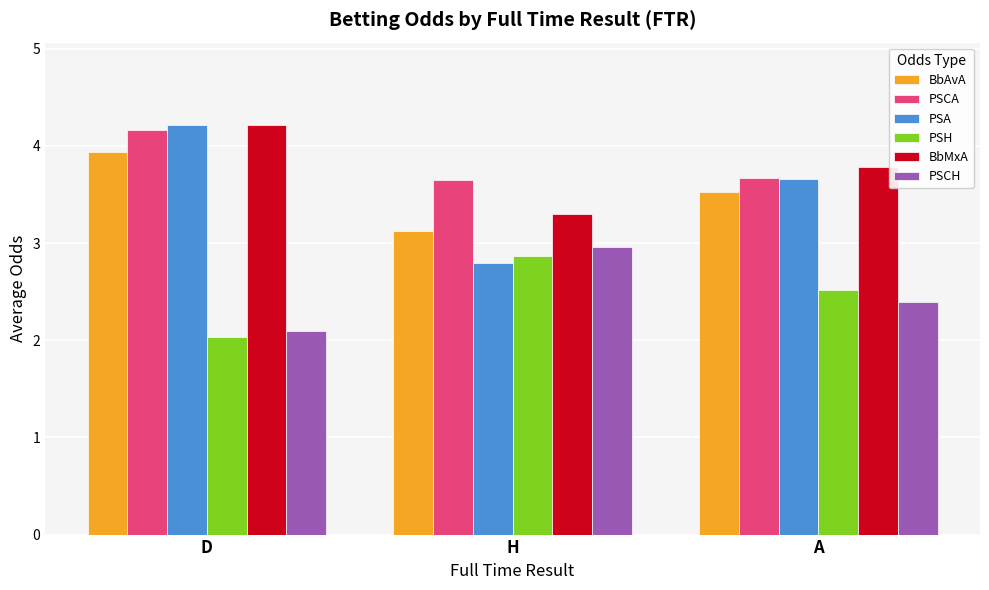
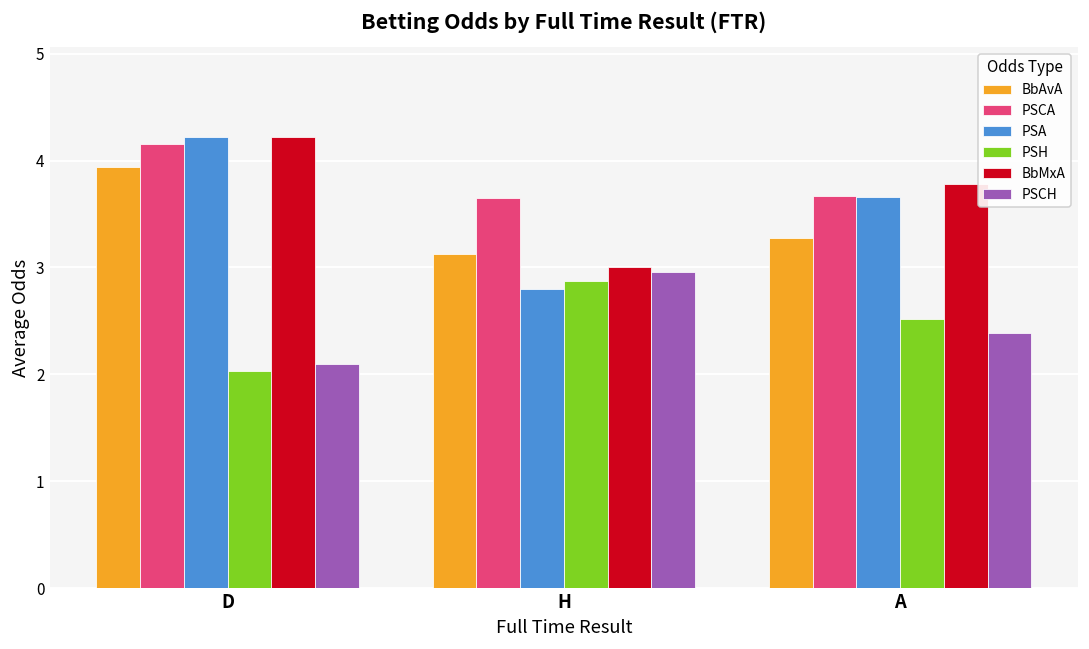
  {
    "BbAvA": {
      "D": 3.9,
      "H": 3.1,
-     "A": 3.5
+     "A": 3.3
    },
    "PSCA": {
      "D": 4.2,
      "H": 3.7,
      "A": 3.7
    },
    "PSA": {
      "D": 4.2,
      "H": 2.8,
      "A": 3.7
    },
    "PSH": {
      "D": 2.0,
      "H": 2.9,
      "A": 2.5
    },
    "BbMxA": {
      "D": 4.2,
-     "H": 3.3,
+     "H": 3.0,
      "A": 3.8
    },
    "PSCH": {
      "D": 2.1,
      "H": 3.0,
      "A": 2.4
    }
  }
